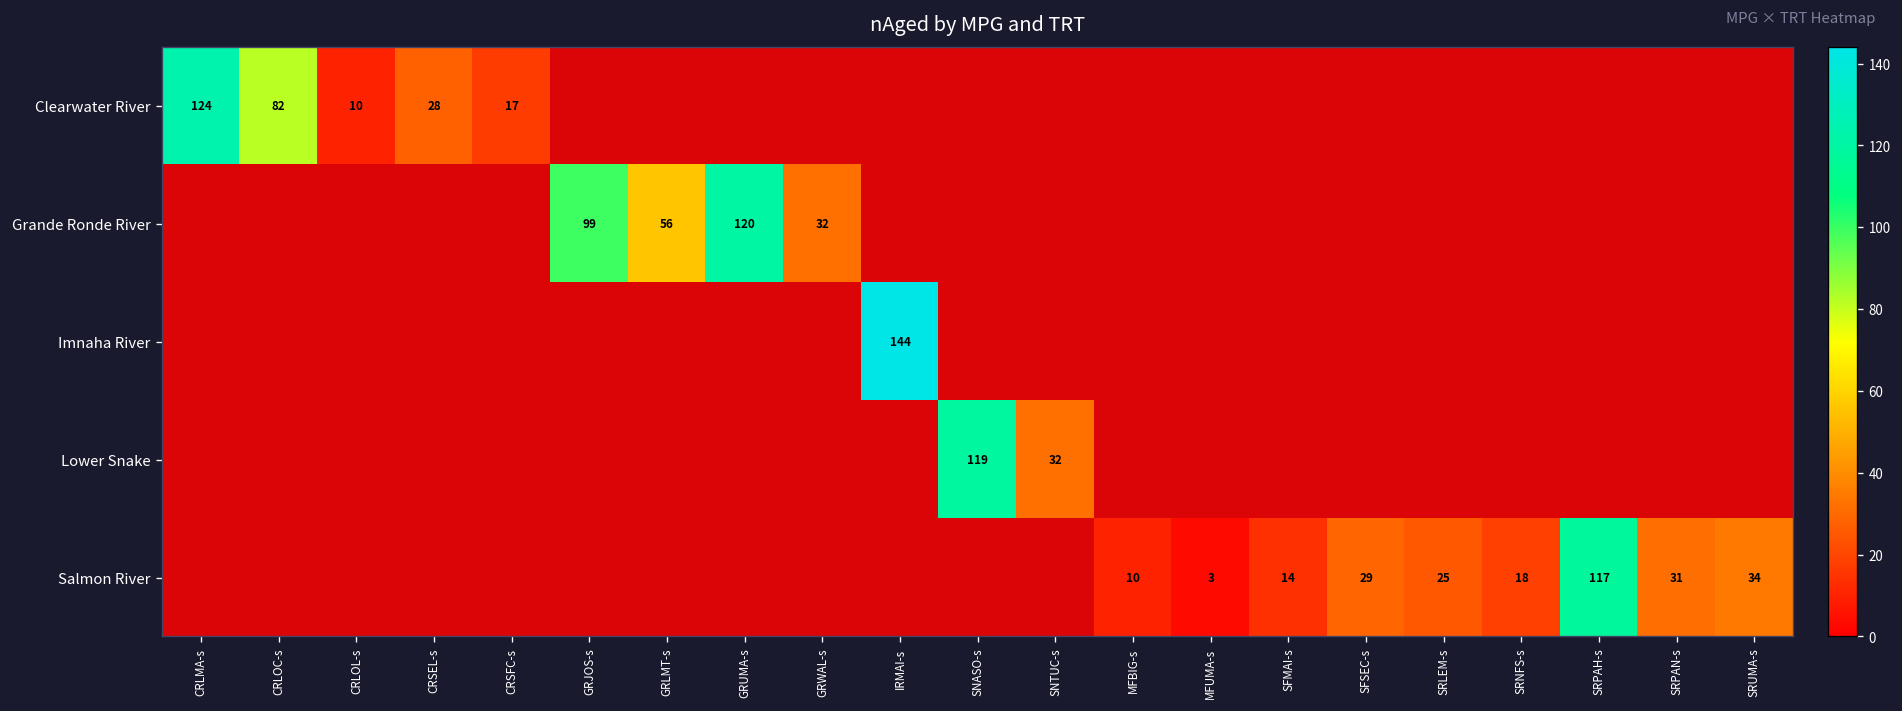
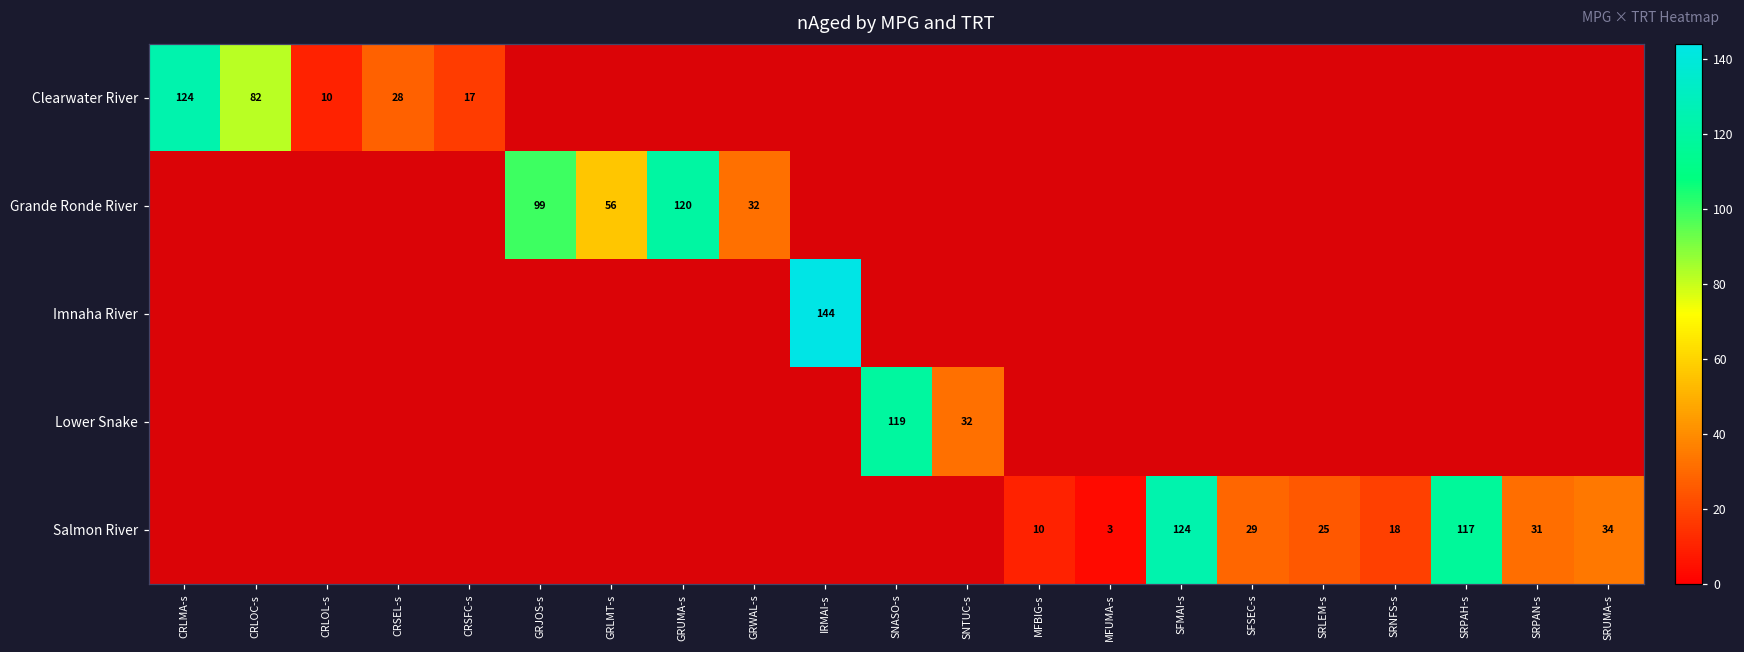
  {
    "Clearwater River": {
      "CRLMA-s": 124,
      "CRLOC-s": 82,
      "CRLOL-s": 10,
      "CRSEL-s": 28,
      "CRSFC-s": 17
    },
    "Grande Ronde River": {
      "GRJOS-s": 99,
      "GRLMT-s": 56,
      "GRUMA-s": 120,
      "GRWAL-s": 32
    },
    "Imnaha River": {
      "IRMAI-s": 144
    },
    "Lower Snake": {
      "SNASO-s": 119,
      "SNTUC-s": 32
    },
    "Salmon River": {
      "MFBIG-s": 10,
      "MFUMA-s": 3,
-     "SFMAI-s": 14,
+     "SFMAI-s": 124,
      "SFSEC-s": 29,
      "SRLEM-s": 25,
      "SRNFS-s": 18,
      "SRPAH-s": 117,
      "SRPAN-s": 31,
      "SRUMA-s": 34
    }
  }
